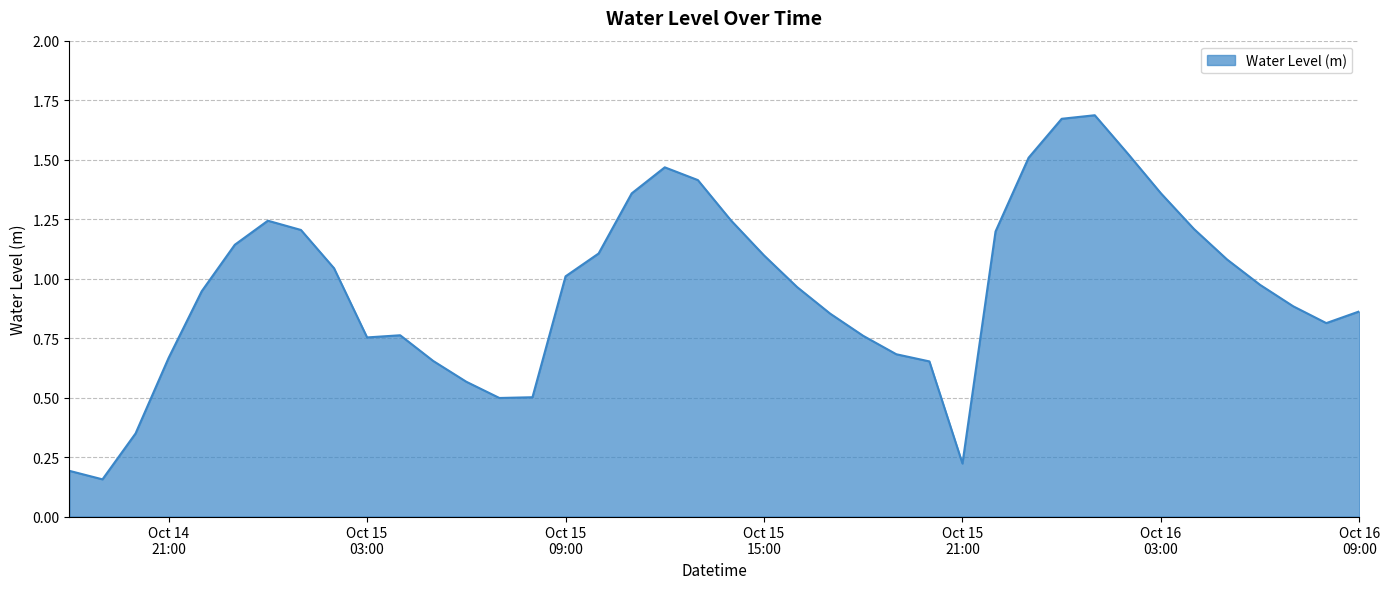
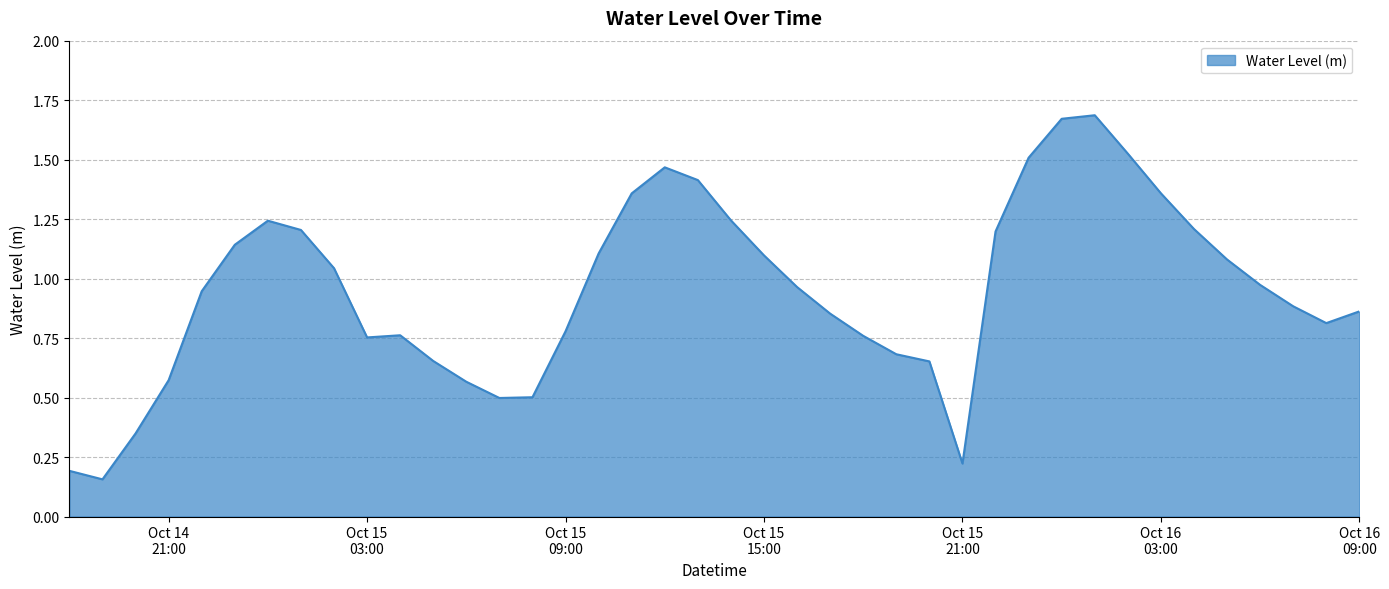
  {
-   "Oct 14 21:00": 0.67,
+   "Oct 14 21:00": 0.57,
    "Oct 15 03:00": 0.75,
-   "Oct 15 09:00": 1.01,
+   "Oct 15 09:00": 0.78,
    "Oct 15 15:00": 1.10,
    "Oct 15 21:00": 0.22,
    "Oct 16 03:00": 1.36,
    "Oct 16 09:00": 0.86
  }
